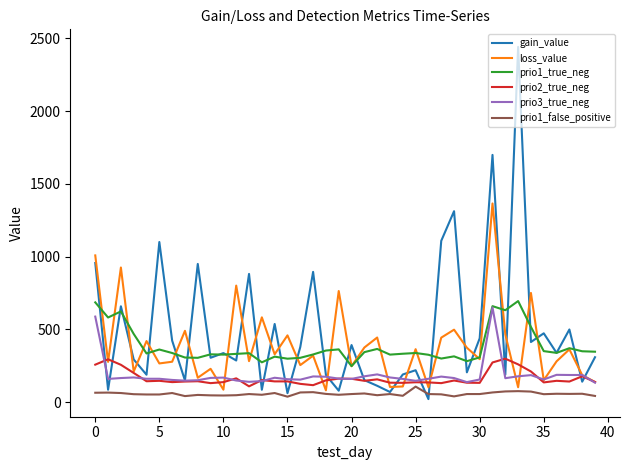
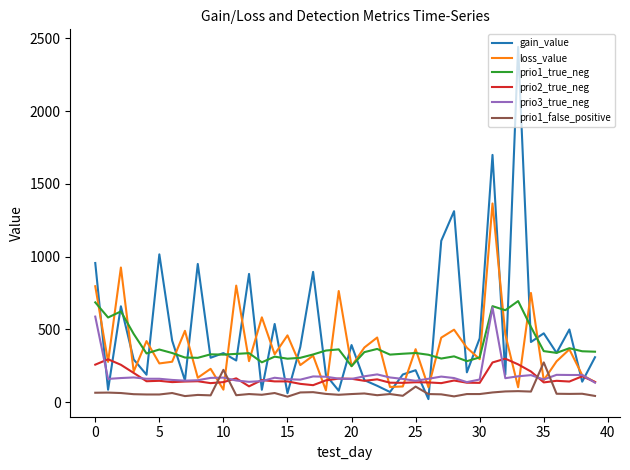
  {
    "gain_value": {
      "0": 960,
-     "5": 1100,
+     "5": 1010,
      "15": 60,
      "20": 390,
      "25": 220,
      "30": 440,
      "35": 470
    },
    "loss_value": {
-     "0": 1010,
+     "0": 800,
      "5": 270,
      "10": 90,
      "15": 460,
      "25": 360
    },
    "prio1_true_neg": {
      "0": 690,
      "5": 360,
      "15": 300,
      "25": 340,
      "35": 350
    },
    "prio2_true_neg": {
      "0": 260,
      "10": 140,
      "30": 130
    },
    "prio3_true_neg": {
      "0": 590,
      "10": 170,
      "30": 160
    },
    "prio1_false_positive": {
      "0": 60,
      "5": 50,
-     "10": 50,
+     "10": 220,
      "15": 40,
      "20": 60,
      "25": 110,
      "30": 60,
-     "35": 50
+     "35": 270
    }
  }
